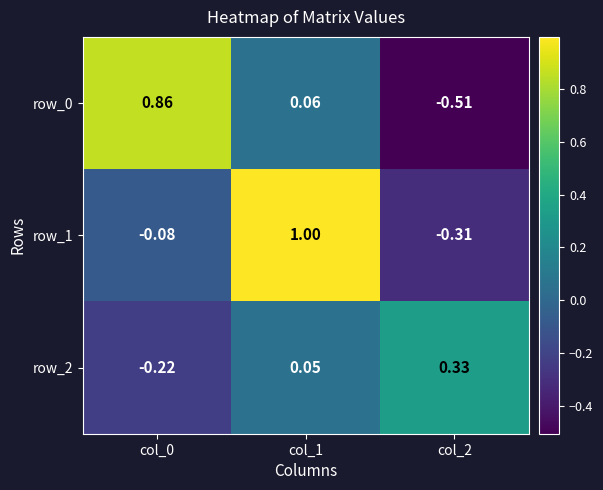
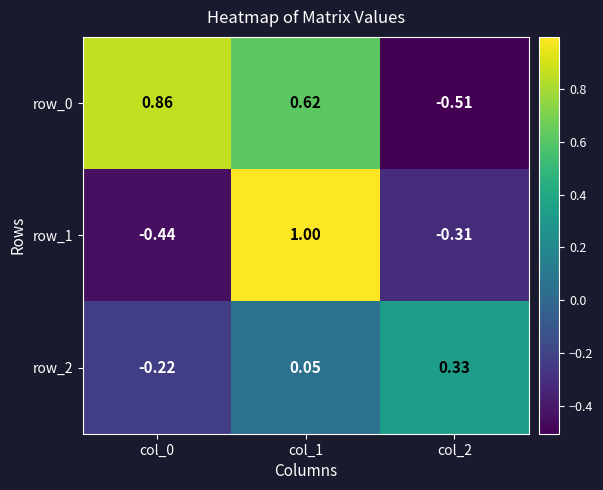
  {
    "row_0": {
      "col_0": 0.86,
-     "col_1": 0.06,
+     "col_1": 0.62,
      "col_2": -0.51
    },
    "row_1": {
-     "col_0": -0.08,
+     "col_0": -0.44,
      "col_1": 1.00,
      "col_2": -0.31
    },
    "row_2": {
      "col_0": -0.22,
      "col_1": 0.05,
      "col_2": 0.33
    }
  }
